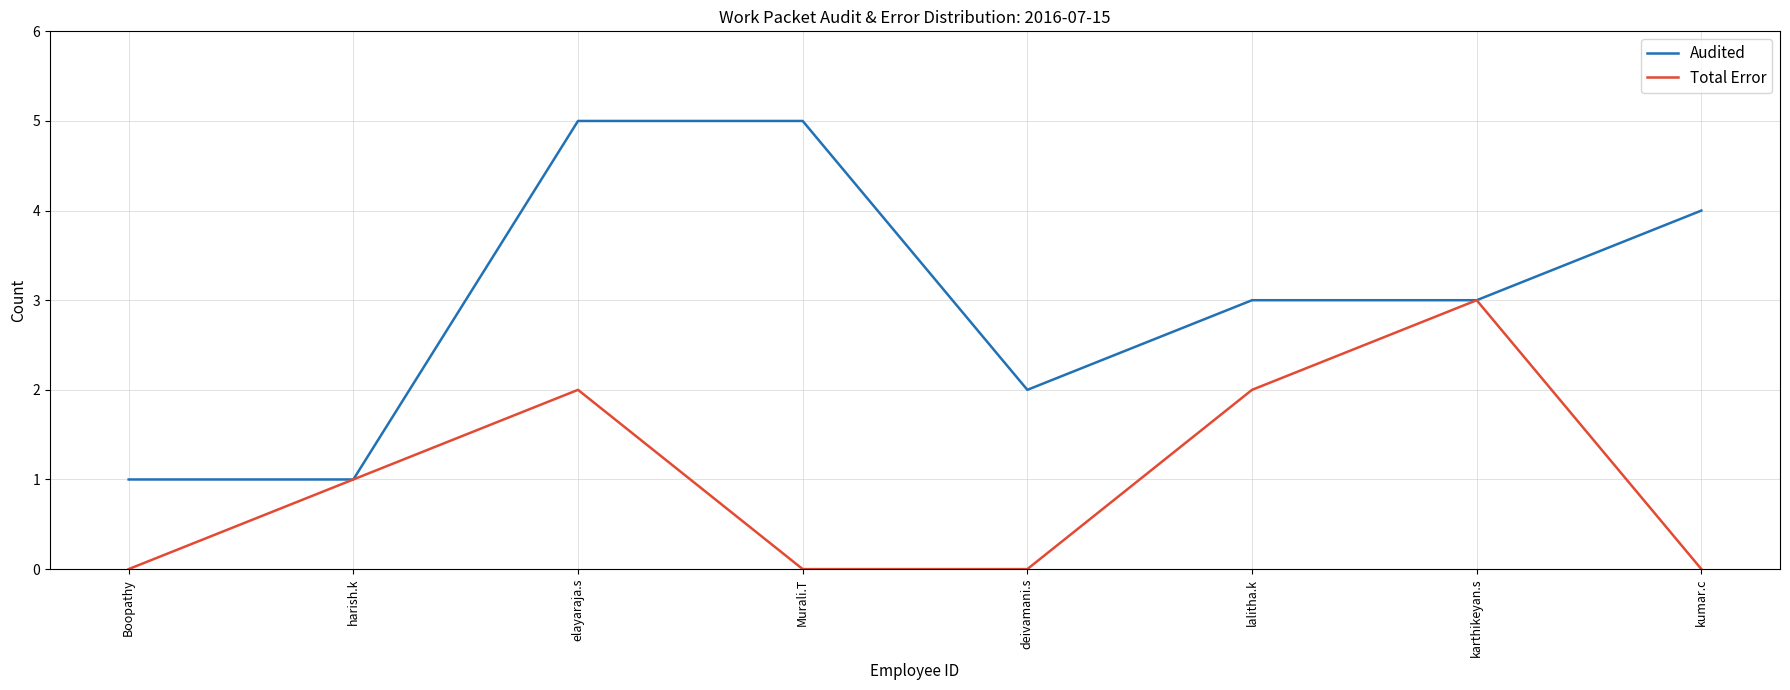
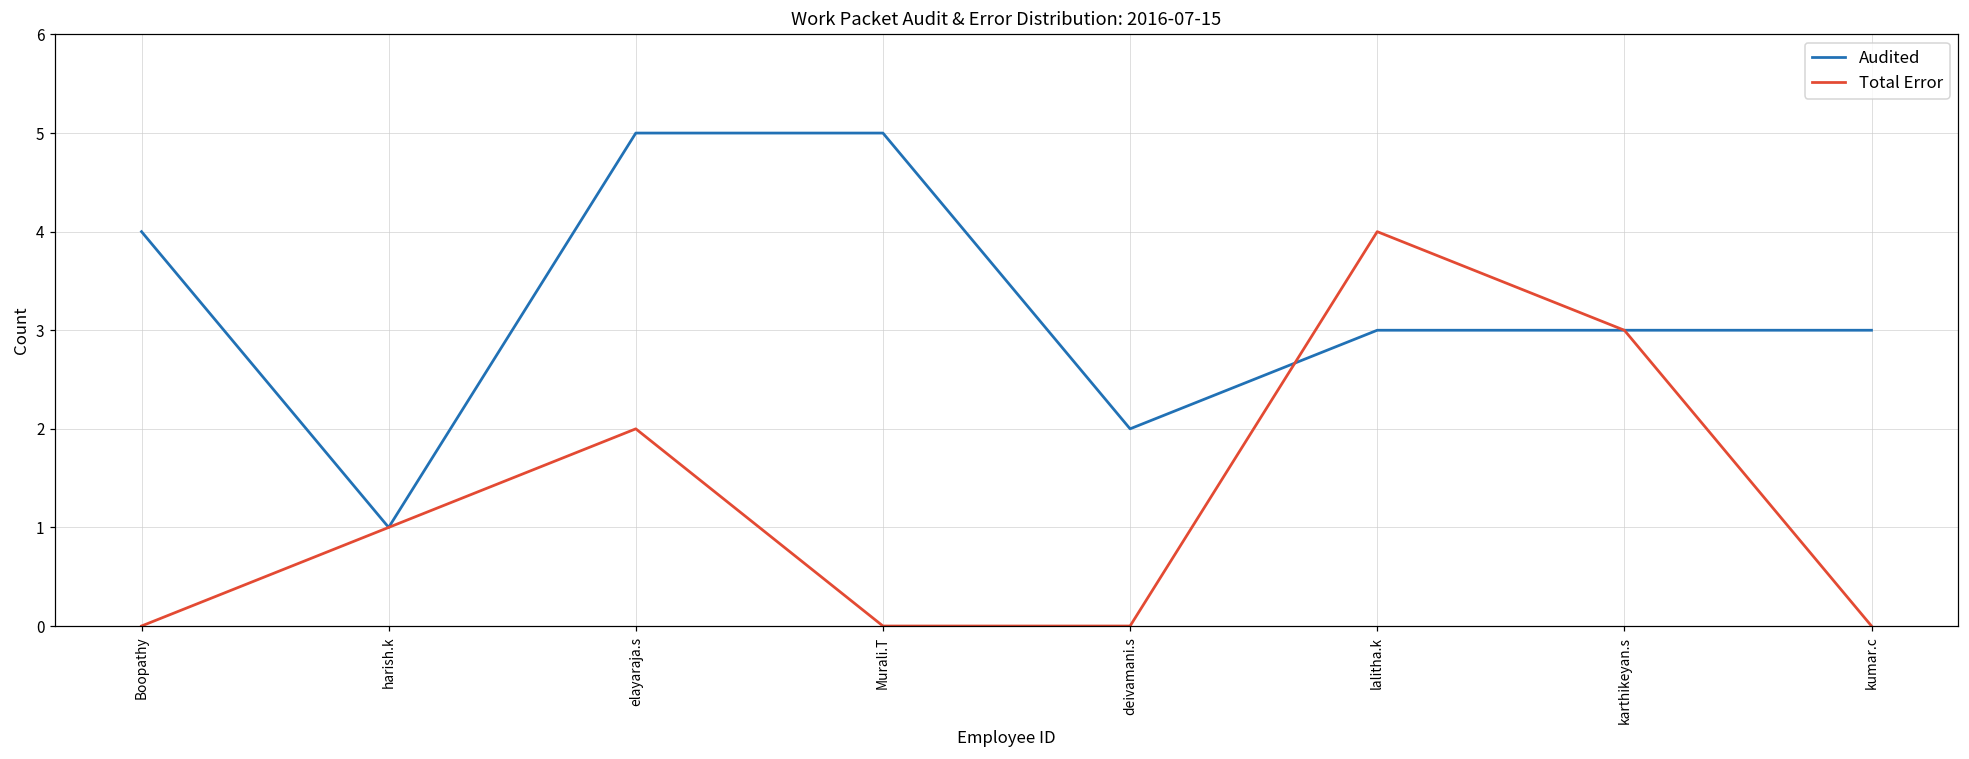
  {
    "Audited": {
-     "Boopathy": 1,
+     "Boopathy": 4,
      "elayaraja.s": 5,
      "Murali.T": 5,
      "deivamani.s": 2,
      "lalitha.k": 3,
-     "kumar.c": 4
+     "kumar.c": 3
    },
    "Total Error": {
      "Boopathy": 0,
      "elayaraja.s": 2,
      "Murali.T": 0,
      "deivamani.s": 0,
-     "lalitha.k": 2,
+     "lalitha.k": 4,
      "kumar.c": 0
    }
  }
